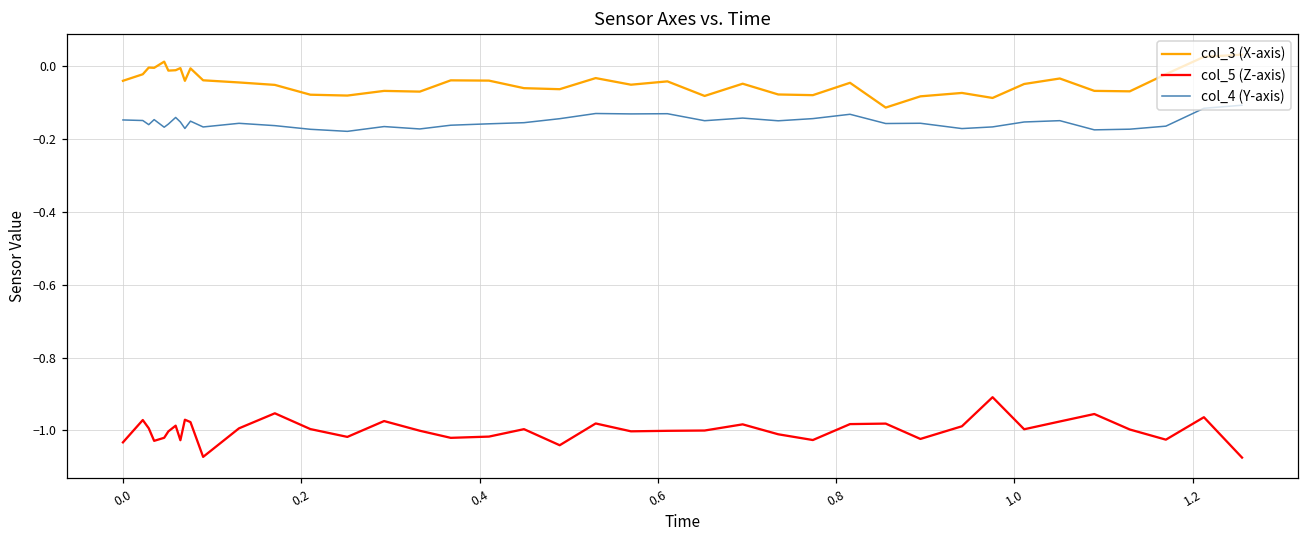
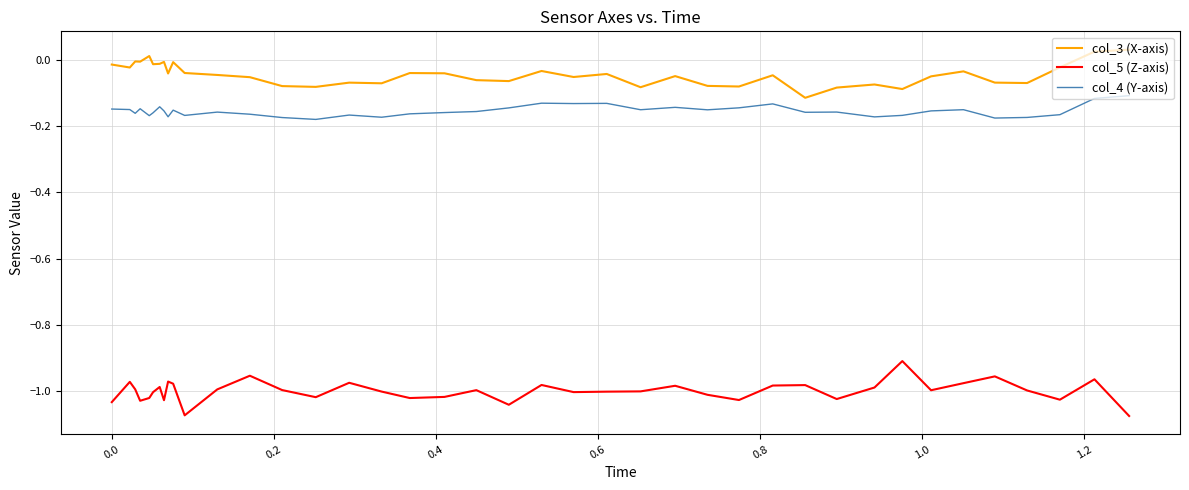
  {
    "col_3 (X-axis)": {
-     "0.0": -0.04
+     "0.0": -0.01
    },
    "col_5 (Z-axis)": {
      "0.0": -1.03
    },
    "col_4 (Y-axis)": {
      "0.0": -0.15
    }
  }
